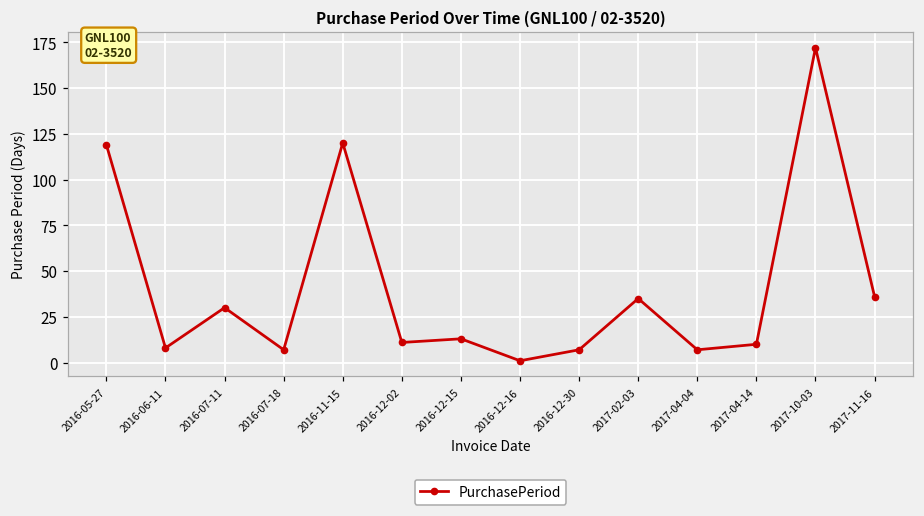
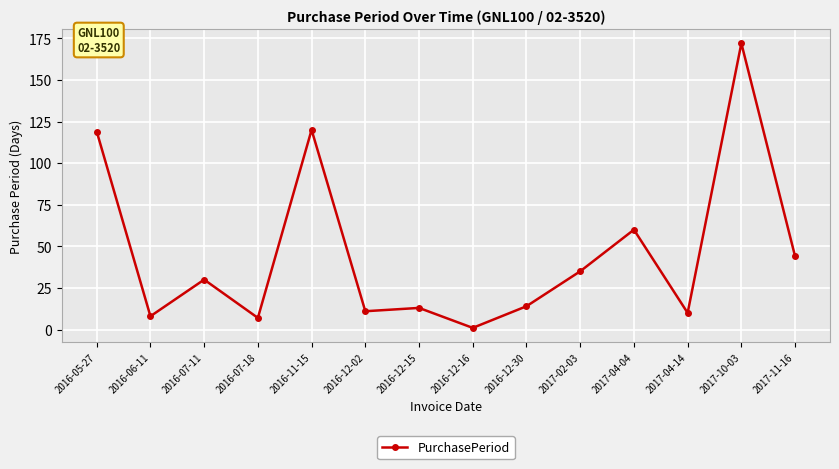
  {
    "2016-05-27": 119,
    "2016-06-11": 8,
    "2016-07-11": 30,
    "2016-07-18": 7,
    "2016-11-15": 120,
    "2016-12-02": 11,
    "2016-12-15": 13,
    "2016-12-16": 1,
-   "2016-12-30": 7,
+   "2016-12-30": 14,
    "2017-02-03": 35,
-   "2017-04-04": 7,
+   "2017-04-04": 60,
    "2017-04-14": 10,
    "2017-10-03": 172,
-   "2017-11-16": 36
+   "2017-11-16": 44
  }
